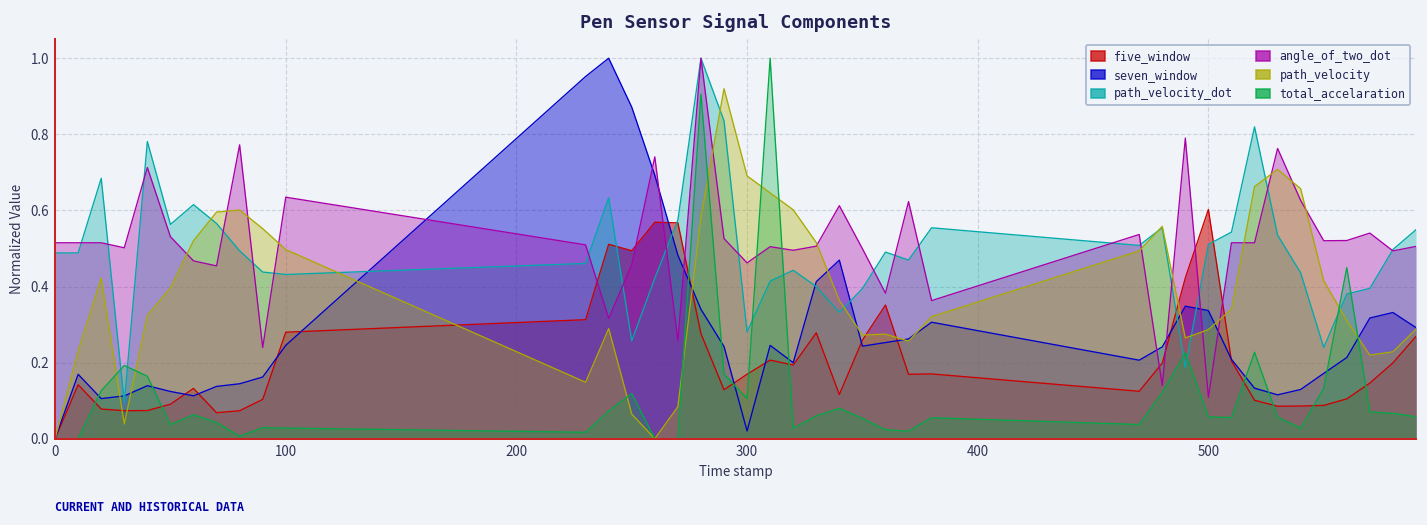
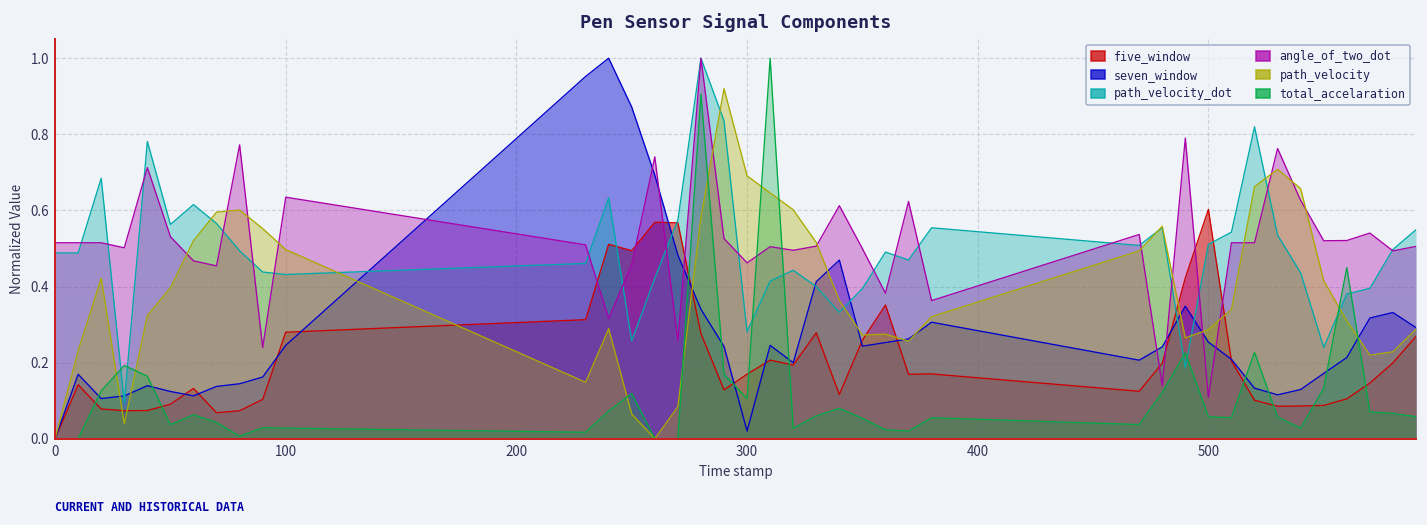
  {
    "five_window": {
      "100": 0.28,
      "300": 0.17,
      "500": 0.60
    },
    "seven_window": {
      "100": 0.25,
      "300": 0.02,
-     "500": 0.34
+     "500": 0.25
    },
    "angle_of_two_dot": {
      "0": 0.51,
      "100": 0.63,
      "300": 0.46,
      "500": 0.11
    },
    "path_velocity": {
      "100": 0.50,
      "300": 0.69,
      "500": 0.29
    }
  }
